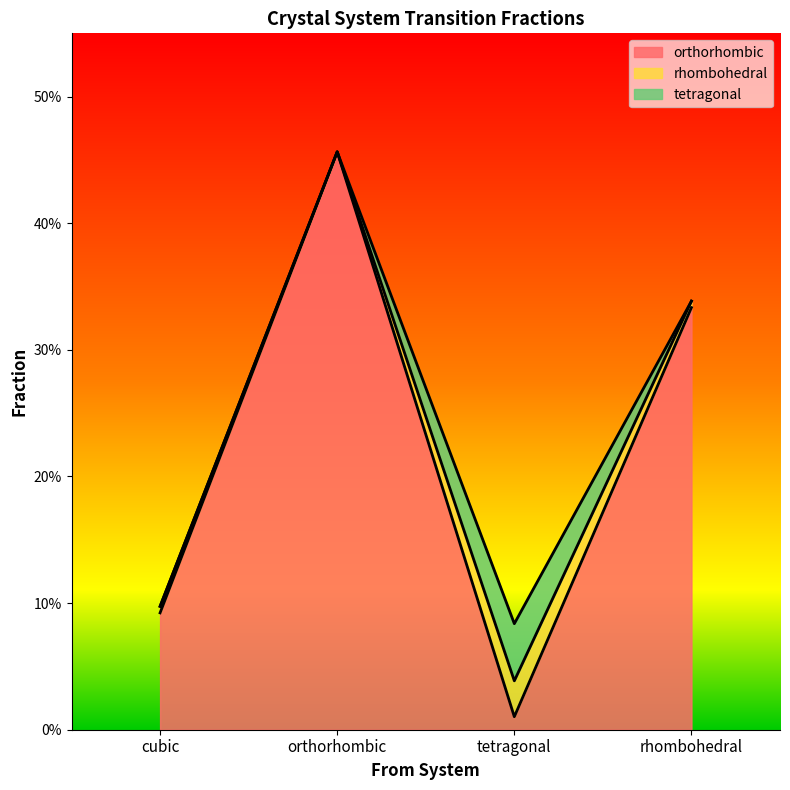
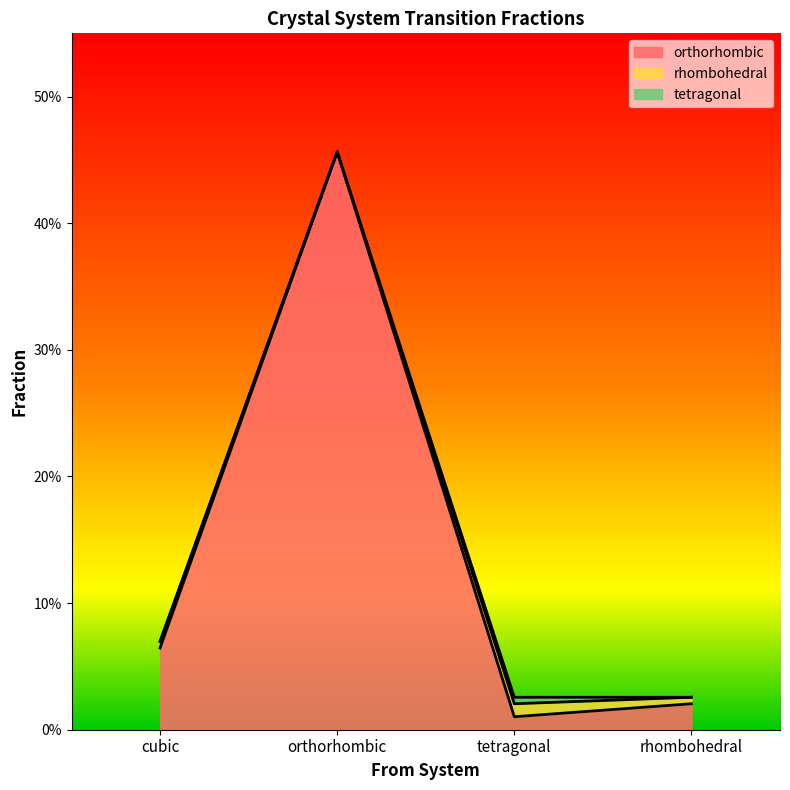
  {
    "orthorhombic": {
-     "cubic": "9.2%",
+     "cubic": "6.5%",
      "tetragonal": "1.0%",
-     "rhombohedral": "33.3%"
+     "rhombohedral": "2.1%"
    },
    "rhombohedral": {
-     "tetragonal": "2.8%"
+     "tetragonal": "1.0%"
    },
    "tetragonal": {
-     "tetragonal": "4.5%"
+     "tetragonal": "0.5%"
    }
  }
